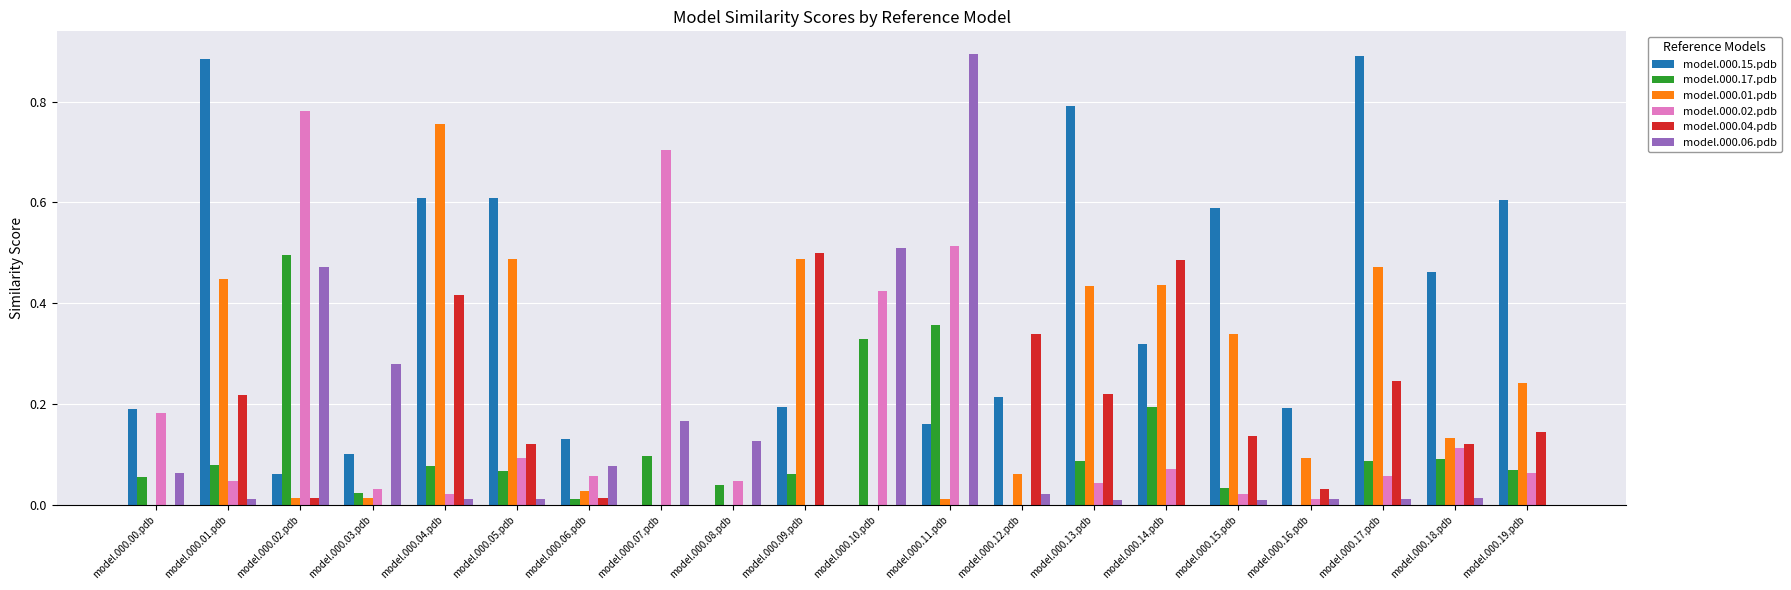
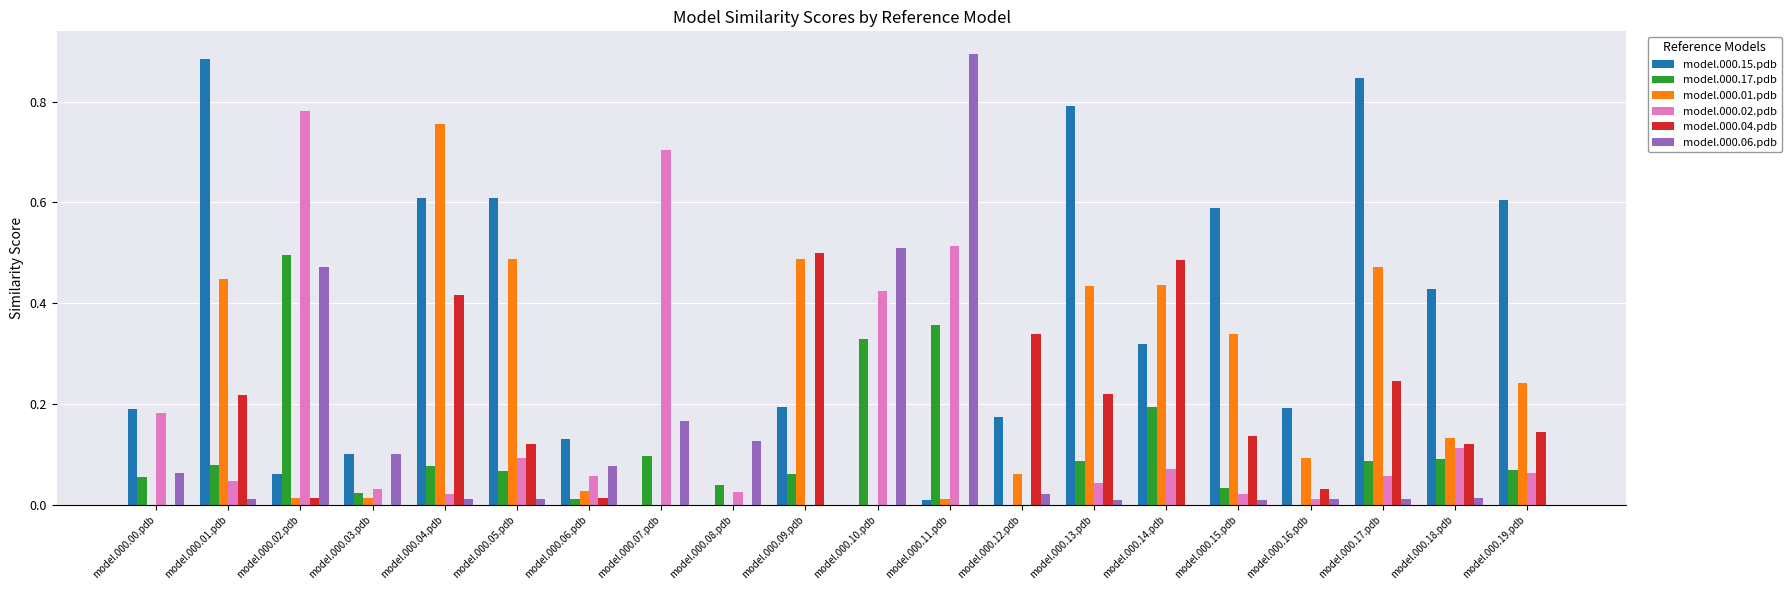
  {
    "model.000.15.pdb": {
      "model.000.00.pdb": 0.19,
      "model.000.01.pdb": 0.88,
      "model.000.02.pdb": 0.06,
      "model.000.03.pdb": 0.10,
      "model.000.04.pdb": 0.61,
      "model.000.05.pdb": 0.61,
      "model.000.06.pdb": 0.13,
      "model.000.07.pdb": 0.00,
      "model.000.08.pdb": 0.00,
      "model.000.09.pdb": 0.19,
      "model.000.10.pdb": 0.00,
-     "model.000.11.pdb": 0.16,
-     "model.000.12.pdb": 0.21,
+     "model.000.11.pdb": 0.01,
+     "model.000.12.pdb": 0.17,
      "model.000.13.pdb": 0.79,
      "model.000.14.pdb": 0.32,
      "model.000.15.pdb": 0.59,
      "model.000.16.pdb": 0.19,
-     "model.000.17.pdb": 0.89,
-     "model.000.18.pdb": 0.46,
+     "model.000.17.pdb": 0.85,
+     "model.000.18.pdb": 0.43,
      "model.000.19.pdb": 0.60
    },
    "model.000.17.pdb": {
      "model.000.00.pdb": 0.06,
      "model.000.01.pdb": 0.08,
      "model.000.02.pdb": 0.50,
      "model.000.03.pdb": 0.02,
      "model.000.04.pdb": 0.08,
      "model.000.05.pdb": 0.07,
      "model.000.06.pdb": 0.01,
      "model.000.07.pdb": 0.10,
      "model.000.08.pdb": 0.04,
      "model.000.09.pdb": 0.06,
      "model.000.10.pdb": 0.33,
      "model.000.11.pdb": 0.36,
      "model.000.12.pdb": 0.00,
      "model.000.13.pdb": 0.09,
      "model.000.14.pdb": 0.19,
      "model.000.15.pdb": 0.03,
      "model.000.16.pdb": 0.00,
      "model.000.17.pdb": 0.09,
      "model.000.18.pdb": 0.09,
      "model.000.19.pdb": 0.07
    },
    "model.000.01.pdb": {
      "model.000.00.pdb": 0.00,
      "model.000.01.pdb": 0.45,
      "model.000.02.pdb": 0.01,
      "model.000.03.pdb": 0.01,
      "model.000.04.pdb": 0.76,
      "model.000.05.pdb": 0.49,
      "model.000.06.pdb": 0.03,
      "model.000.07.pdb": 0.00,
      "model.000.08.pdb": 0.00,
      "model.000.09.pdb": 0.49,
      "model.000.10.pdb": 0.00,
      "model.000.11.pdb": 0.01,
      "model.000.12.pdb": 0.06,
      "model.000.13.pdb": 0.43,
      "model.000.14.pdb": 0.44,
      "model.000.15.pdb": 0.34,
      "model.000.16.pdb": 0.09,
      "model.000.17.pdb": 0.47,
      "model.000.18.pdb": 0.13,
      "model.000.19.pdb": 0.24
    },
    "model.000.02.pdb": {
      "model.000.00.pdb": 0.18,
      "model.000.01.pdb": 0.05,
      "model.000.02.pdb": 0.78,
      "model.000.03.pdb": 0.03,
      "model.000.04.pdb": 0.02,
      "model.000.05.pdb": 0.09,
      "model.000.06.pdb": 0.06,
      "model.000.07.pdb": 0.71,
-     "model.000.08.pdb": 0.05,
+     "model.000.08.pdb": 0.03,
      "model.000.09.pdb": 0.00,
      "model.000.10.pdb": 0.42,
      "model.000.11.pdb": 0.51,
      "model.000.12.pdb": 0.00,
      "model.000.13.pdb": 0.04,
      "model.000.14.pdb": 0.07,
      "model.000.15.pdb": 0.02,
      "model.000.16.pdb": 0.01,
      "model.000.17.pdb": 0.06,
      "model.000.18.pdb": 0.11,
      "model.000.19.pdb": 0.06
    },
    "model.000.04.pdb": {
      "model.000.00.pdb": 0.00,
      "model.000.01.pdb": 0.22,
      "model.000.02.pdb": 0.01,
      "model.000.03.pdb": 0.00,
      "model.000.04.pdb": 0.42,
      "model.000.05.pdb": 0.12,
      "model.000.06.pdb": 0.01,
      "model.000.07.pdb": 0.00,
      "model.000.08.pdb": 0.00,
      "model.000.09.pdb": 0.50,
      "model.000.10.pdb": 0.00,
      "model.000.11.pdb": 0.00,
      "model.000.12.pdb": 0.34,
      "model.000.13.pdb": 0.22,
      "model.000.14.pdb": 0.49,
      "model.000.15.pdb": 0.14,
      "model.000.16.pdb": 0.03,
      "model.000.17.pdb": 0.25,
      "model.000.18.pdb": 0.12,
      "model.000.19.pdb": 0.15
    },
    "model.000.06.pdb": {
      "model.000.00.pdb": 0.06,
      "model.000.01.pdb": 0.01,
      "model.000.02.pdb": 0.47,
-     "model.000.03.pdb": 0.28,
+     "model.000.03.pdb": 0.10,
      "model.000.04.pdb": 0.01,
      "model.000.05.pdb": 0.01,
      "model.000.06.pdb": 0.08,
      "model.000.07.pdb": 0.17,
      "model.000.08.pdb": 0.13,
      "model.000.09.pdb": 0.00,
      "model.000.10.pdb": 0.51,
      "model.000.11.pdb": 0.90,
      "model.000.12.pdb": 0.02,
      "model.000.13.pdb": 0.01,
      "model.000.14.pdb": 0.00,
      "model.000.15.pdb": 0.01,
      "model.000.16.pdb": 0.01,
      "model.000.17.pdb": 0.01,
      "model.000.18.pdb": 0.01,
      "model.000.19.pdb": 0.00
    }
  }
